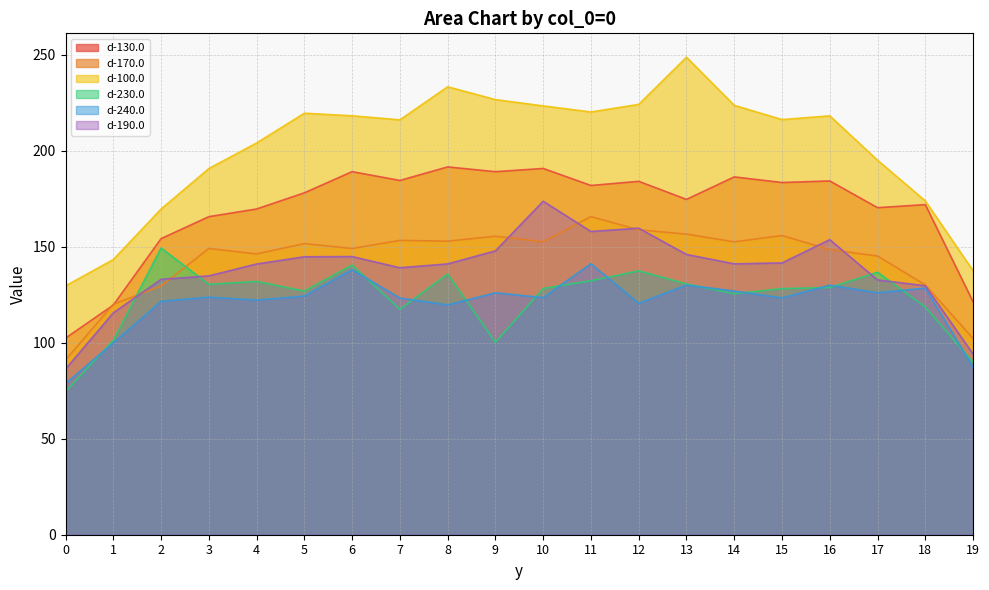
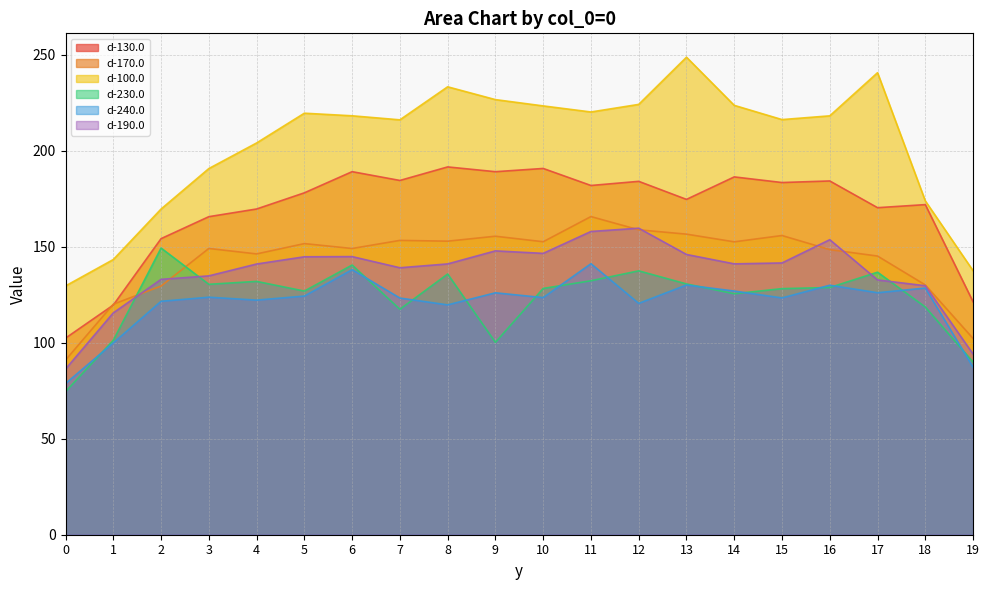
  {
    "d-100.0": {
      "0": 130,
      "1": 143,
      "2": 170,
      "3": 191,
      "4": 204,
      "5": 220,
      "6": 218,
      "7": 216,
      "8": 233,
      "9": 227,
      "10": 223,
      "11": 220,
      "12": 224,
      "13": 249,
      "14": 224,
      "15": 216,
      "16": 218,
-     "17": 195,
+     "17": 241,
      "18": 174,
      "19": 137
    },
    "d-230.0": {
      "0": 74,
      "1": 101,
      "2": 149,
      "3": 130,
      "4": 132,
      "5": 127,
      "6": 140,
      "7": 117,
      "8": 136,
      "9": 100,
      "10": 128,
      "11": 132,
      "12": 137,
      "14": 125,
      "15": 128,
      "17": 137,
      "18": 119,
      "19": 90
    },
    "d-240.0": {
      "0": 79,
      "1": 100,
      "2": 122,
      "3": 124,
      "4": 122,
      "5": 124,
      "6": 138,
      "7": 123,
      "8": 120,
      "9": 126,
      "10": 123,
      "11": 141,
      "12": 120,
      "14": 127,
      "15": 123,
      "17": 126,
      "19": 87
    },
    "d-190.0": {
      "0": 86,
      "1": 116,
      "2": 133,
      "3": 135,
      "4": 141,
      "5": 145,
      "6": 145,
      "7": 139,
      "8": 141,
      "9": 148,
-     "10": 174,
+     "10": 147,
      "11": 158,
      "13": 146,
      "14": 141,
      "15": 142,
      "16": 154,
      "17": 133,
      "19": 94
    }
  }
